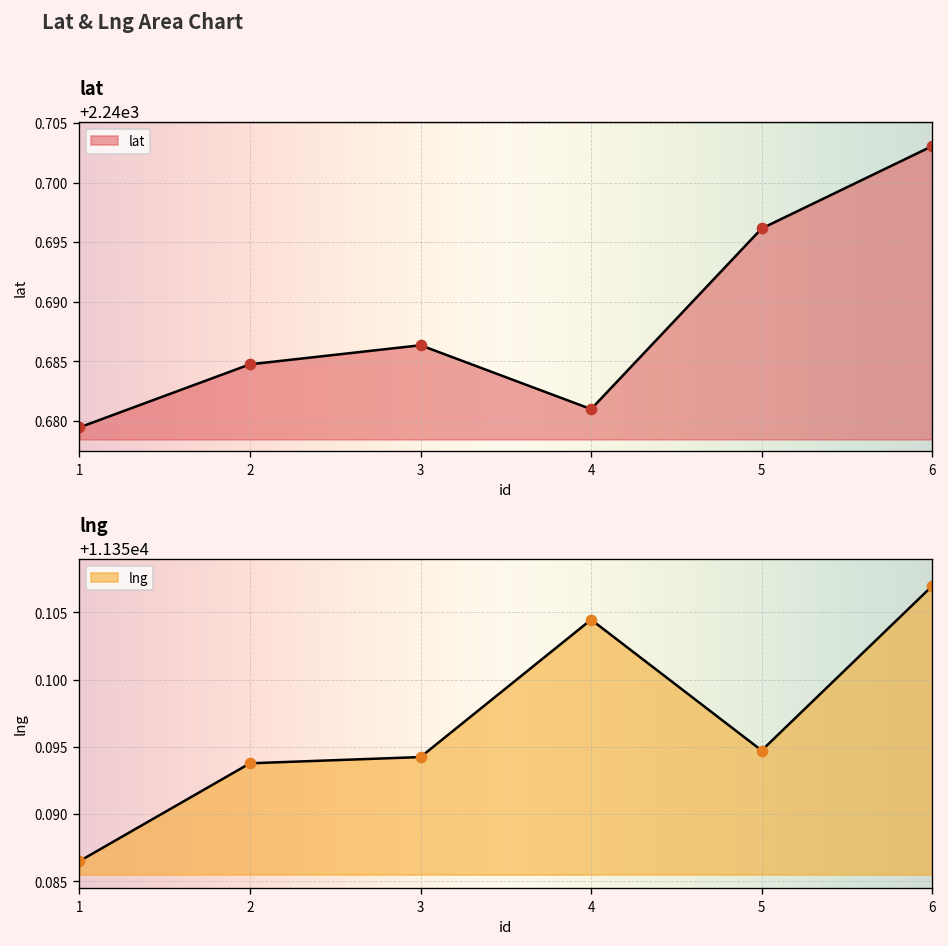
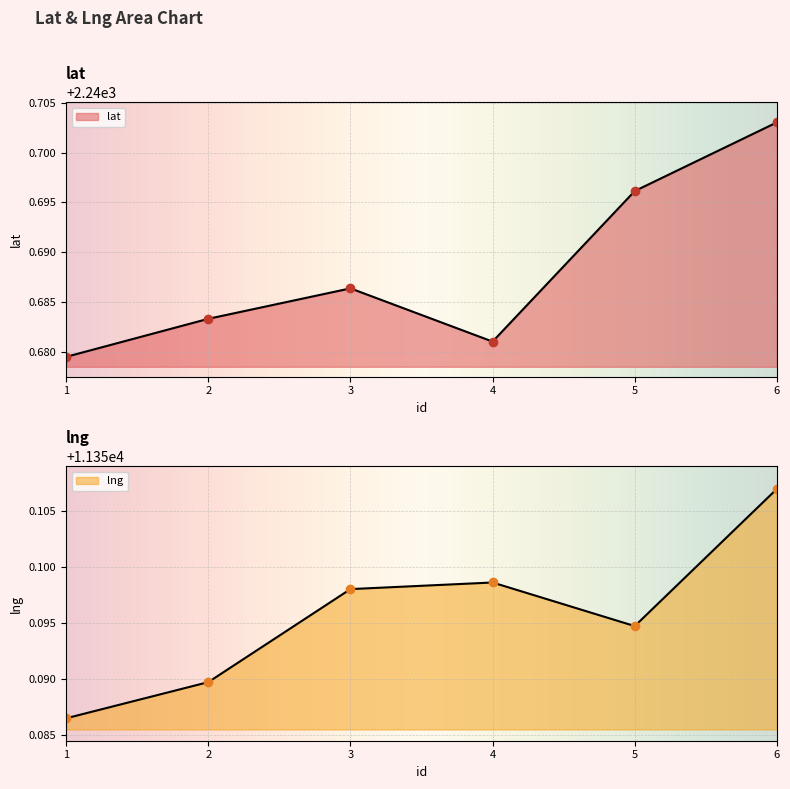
  {
    "lat": {
      "1": 2240.679,
-     "2": 2240.685,
+     "2": 2240.683,
      "3": 2240.686,
      "4": 2240.681,
      "5": 2240.696,
      "6": 2240.703
    },
    "lng": {
      "1": 11350.0865,
-     "2": 11350.0938,
-     "3": 11350.0942,
-     "4": 11350.1045,
+     "2": 11350.0897,
+     "3": 11350.0980,
+     "4": 11350.0986,
      "5": 11350.0947,
      "6": 11350.1070
    }
  }
